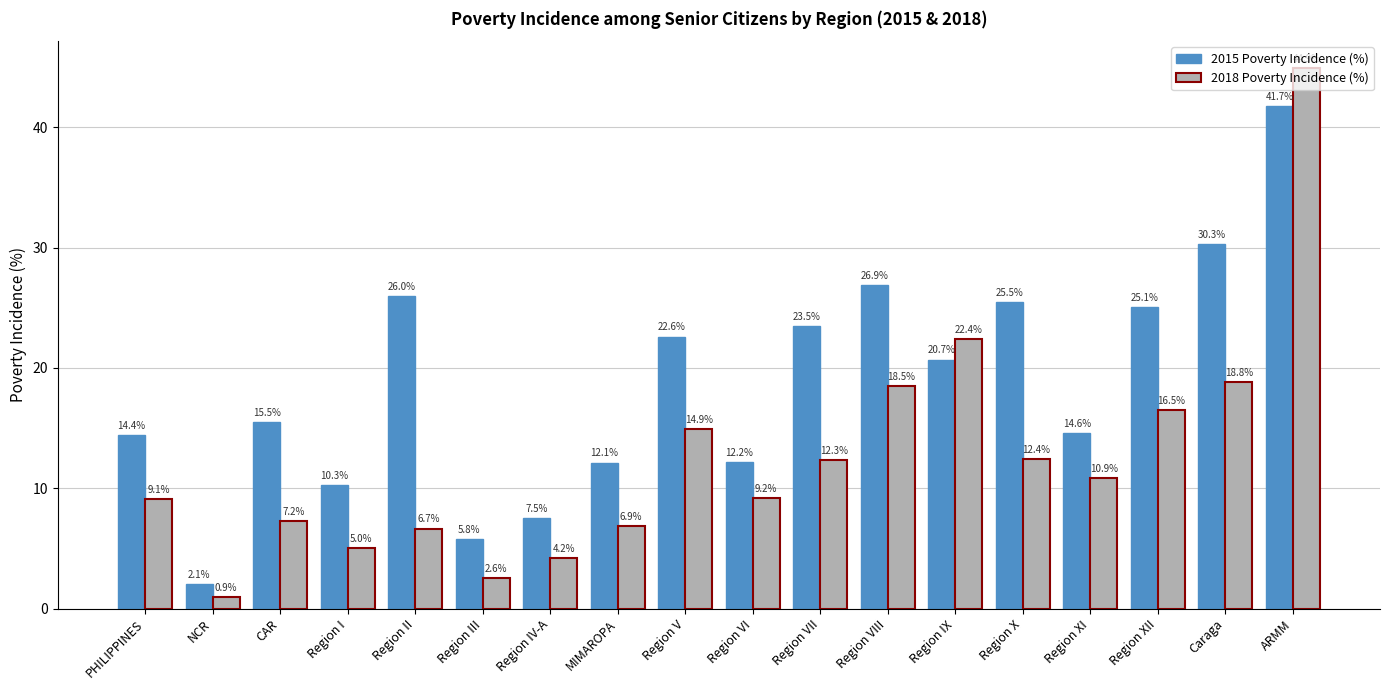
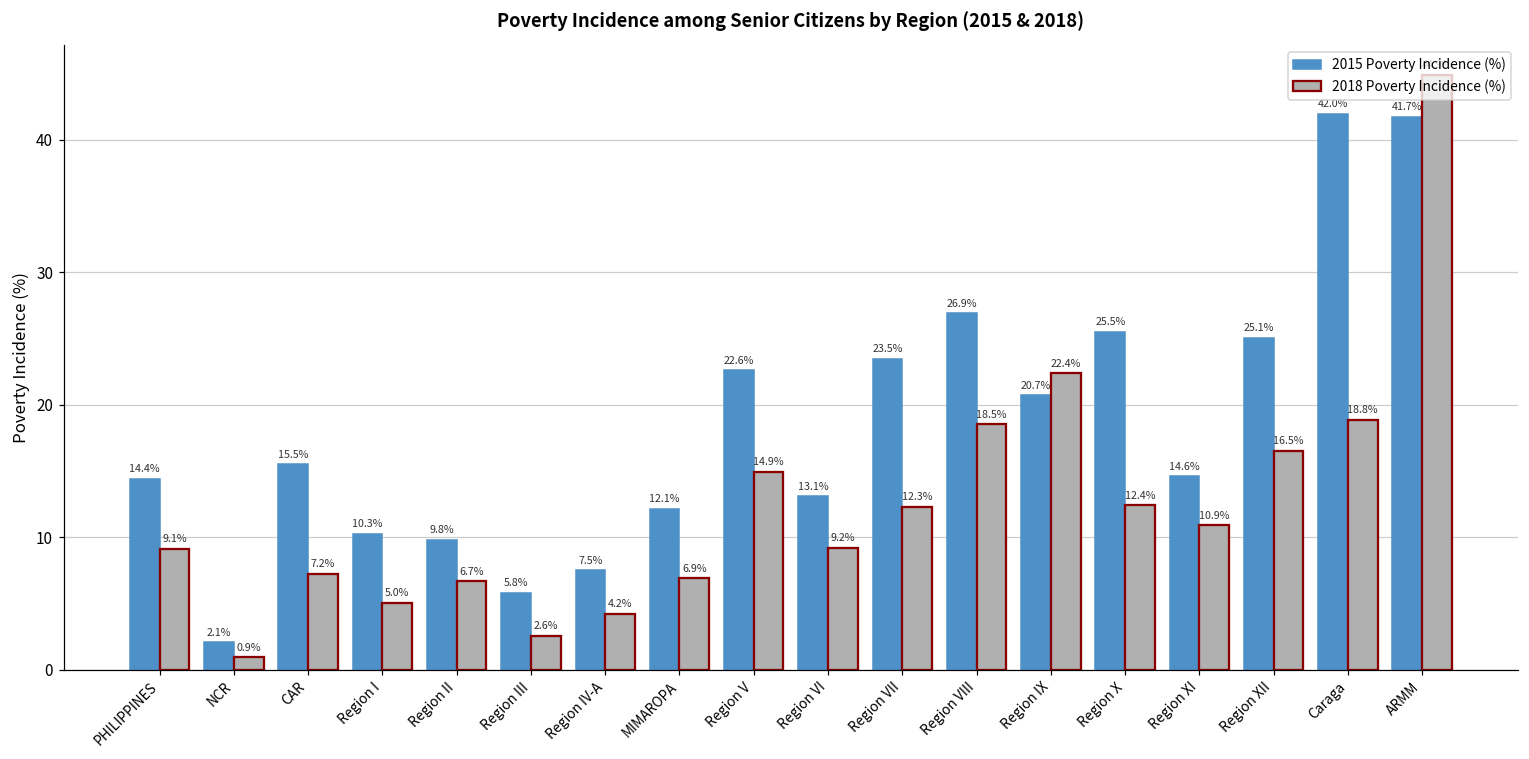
  {
    "2015 Poverty Incidence (%)": {
      "PHILIPPINES": "14.4%",
      "NCR": "2.1%",
      "CAR": "15.5%",
      "Region I": "10.3%",
-     "Region II": "26.0%",
+     "Region II": "9.8%",
      "Region III": "5.8%",
      "Region IV-A": "7.5%",
      "MIMAROPA": "12.1%",
      "Region V": "22.6%",
-     "Region VI": "12.2%",
+     "Region VI": "13.1%",
      "Region VII": "23.5%",
      "Region VIII": "26.9%",
      "Region IX": "20.7%",
      "Region X": "25.5%",
      "Region XI": "14.6%",
      "Region XII": "25.1%",
-     "Caraga": "30.3%",
+     "Caraga": "42.0%",
      "ARMM": "41.7%"
    },
    "2018 Poverty Incidence (%)": {
      "PHILIPPINES": "9.1%",
      "NCR": "0.9%",
      "CAR": "7.2%",
      "Region I": "5.0%",
      "Region II": "6.7%",
      "Region III": "2.6%",
      "Region IV-A": "4.2%",
      "MIMAROPA": "6.9%",
      "Region V": "14.9%",
      "Region VI": "9.2%",
      "Region VII": "12.3%",
      "Region VIII": "18.5%",
      "Region IX": "22.4%",
      "Region X": "12.4%",
      "Region XI": "10.9%",
      "Region XII": "16.5%",
      "Caraga": "18.8%"
    }
  }
